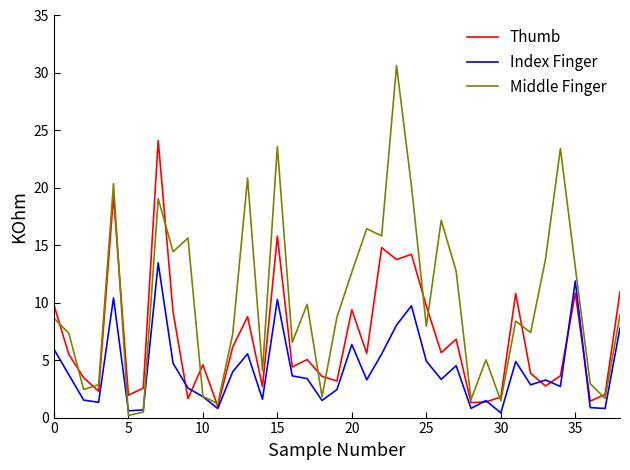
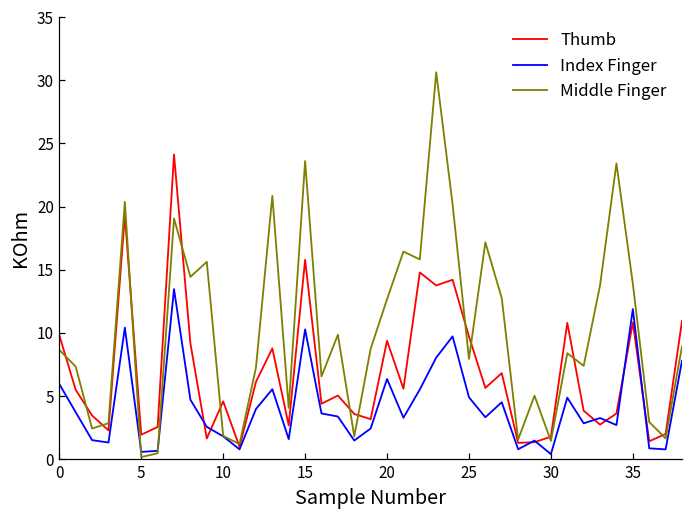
  {
    "Thumb": {
      "0": 9.8,
      "5": 2.0,
      "10": 4.6,
      "15": 15.8,
      "20": 9.4,
      "25": 9.7,
      "30": 1.8,
      "35": 10.8
    },
    "Index Finger": {
      "0": 6.0,
      "5": 0.6,
      "15": 10.3,
      "20": 6.4,
      "25": 4.9,
      "30": 0.4,
      "35": 11.9
    },
    "Middle Finger": {
      "0": 8.7,
      "5": 0.2,
      "15": 23.6,
      "20": 12.7,
      "25": 8.0,
      "30": 1.5,
-     "35": 13.1
+     "35": 13.9
    }
  }
